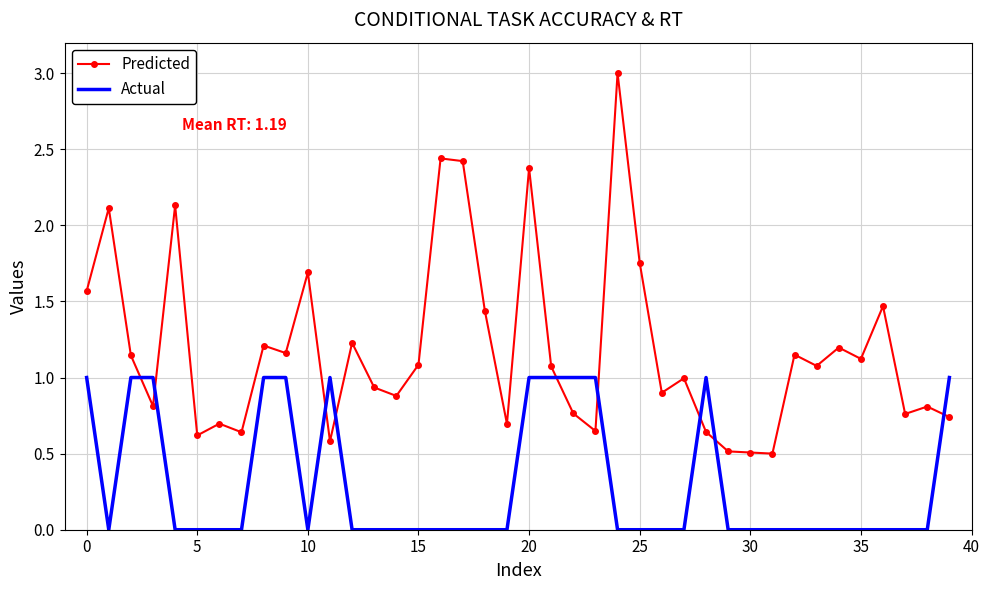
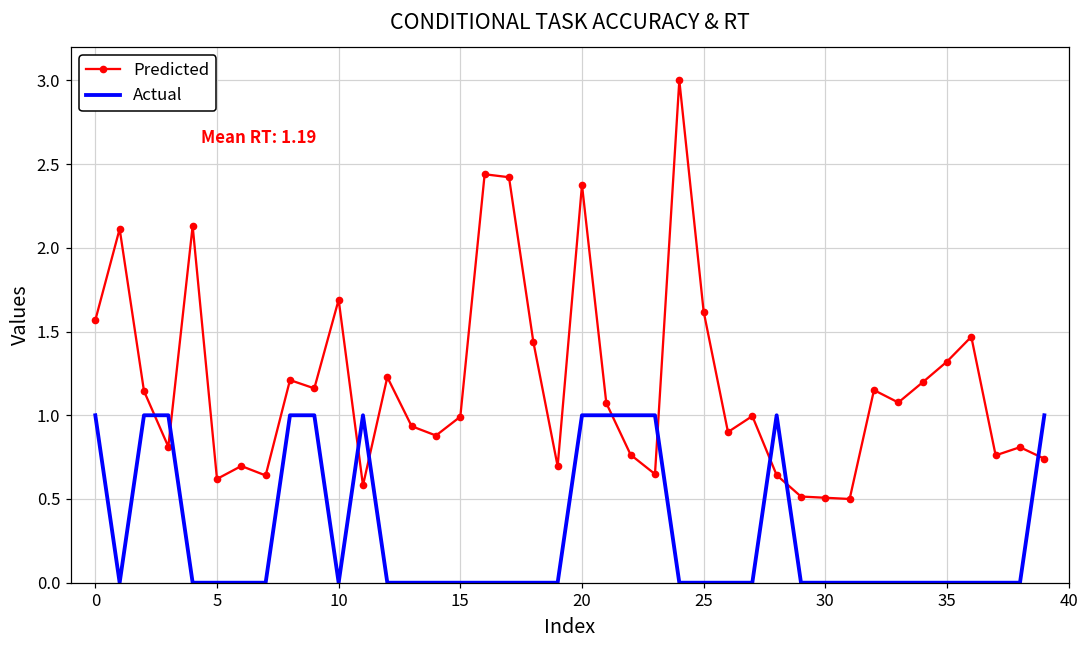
  {
    "Predicted": {
      "0": 1.57,
      "5": 0.62,
      "10": 1.69,
-     "15": 1.08,
+     "15": 0.99,
      "20": 2.38,
-     "25": 1.75,
+     "25": 1.62,
      "30": 0.51,
-     "35": 1.12
+     "35": 1.32
    },
    "Actual": {
      "0": 1.00,
      "5": 0.00,
      "10": 0.00,
      "15": 0.00,
      "20": 1.00,
      "25": 0.00,
      "30": 0.00,
      "35": 0.00
    }
  }
